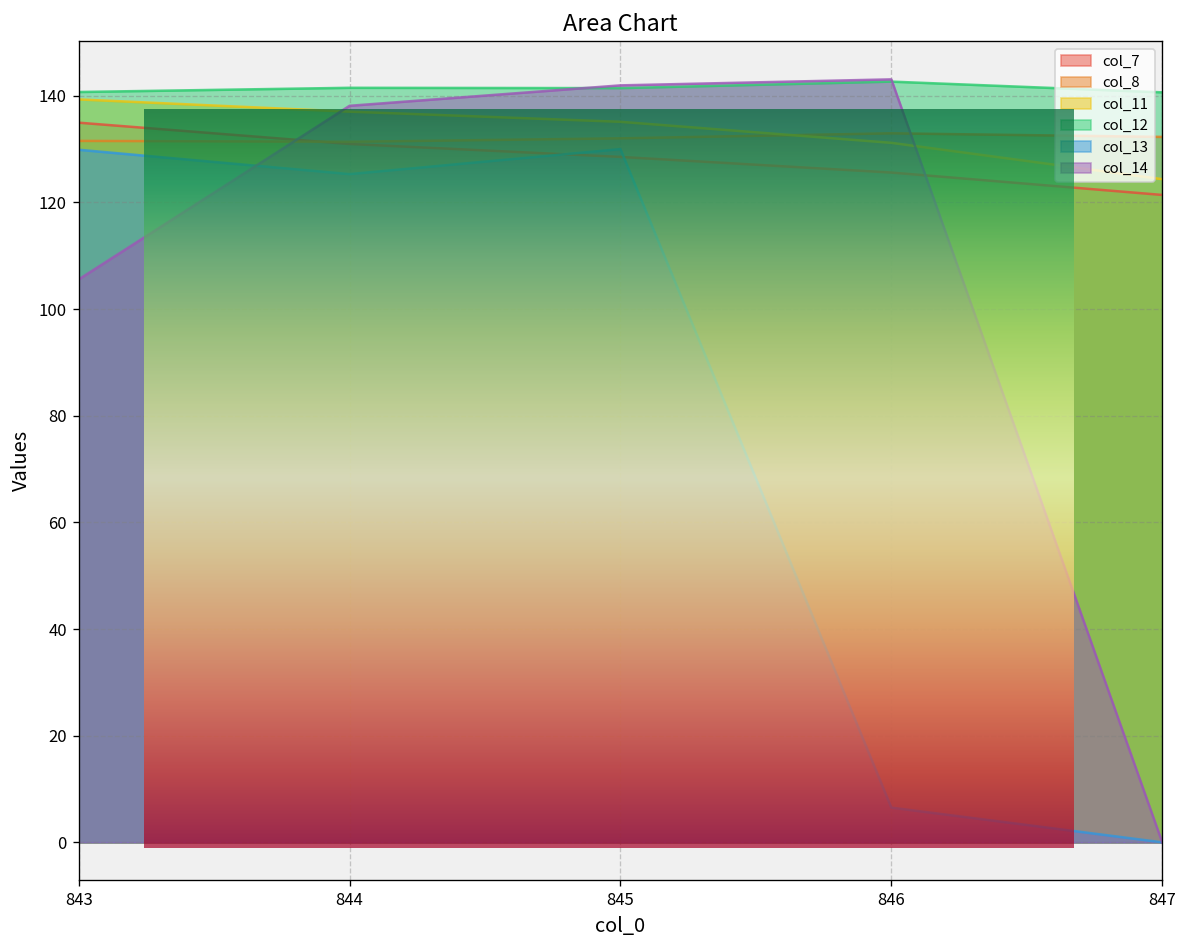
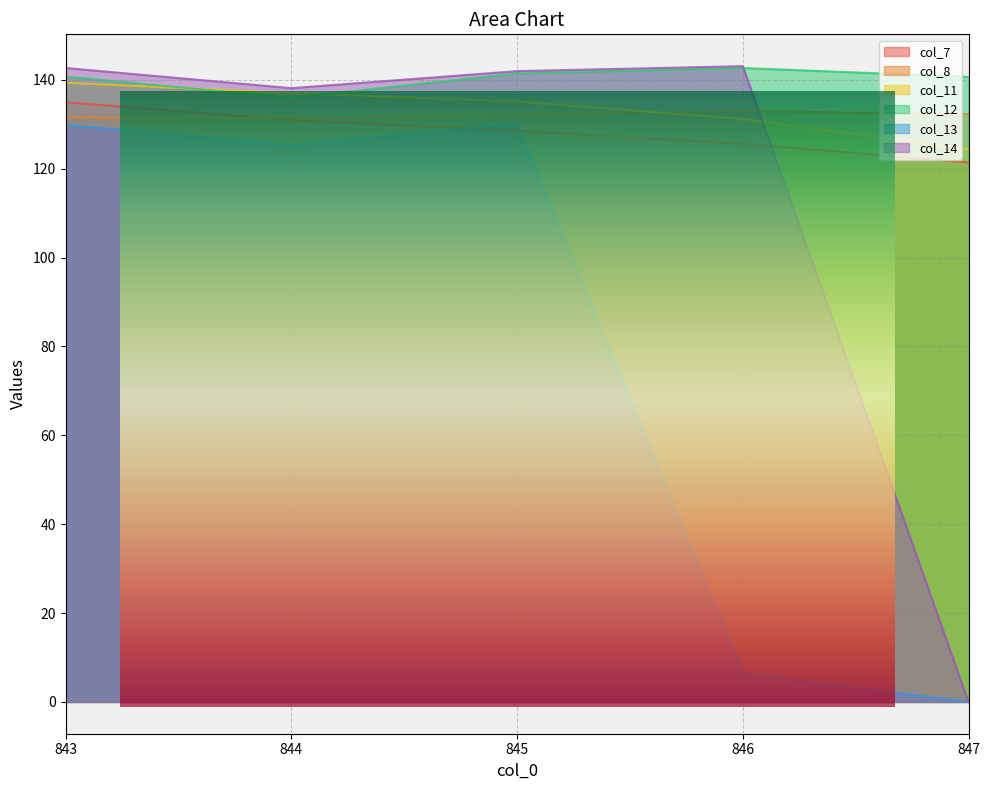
  {
    "Area Chart": {
      "col_12": {
        "843": 141,
-       "844": 141,
+       "844": 136,
        "847": 141
      },
      "col_13": {
        "843": 130,
        "844": 125,
        "845": 130,
        "846": 7
      },
      "col_14": {
-       "843": 106,
+       "843": 143,
        "844": 138
      }
    }
  }
